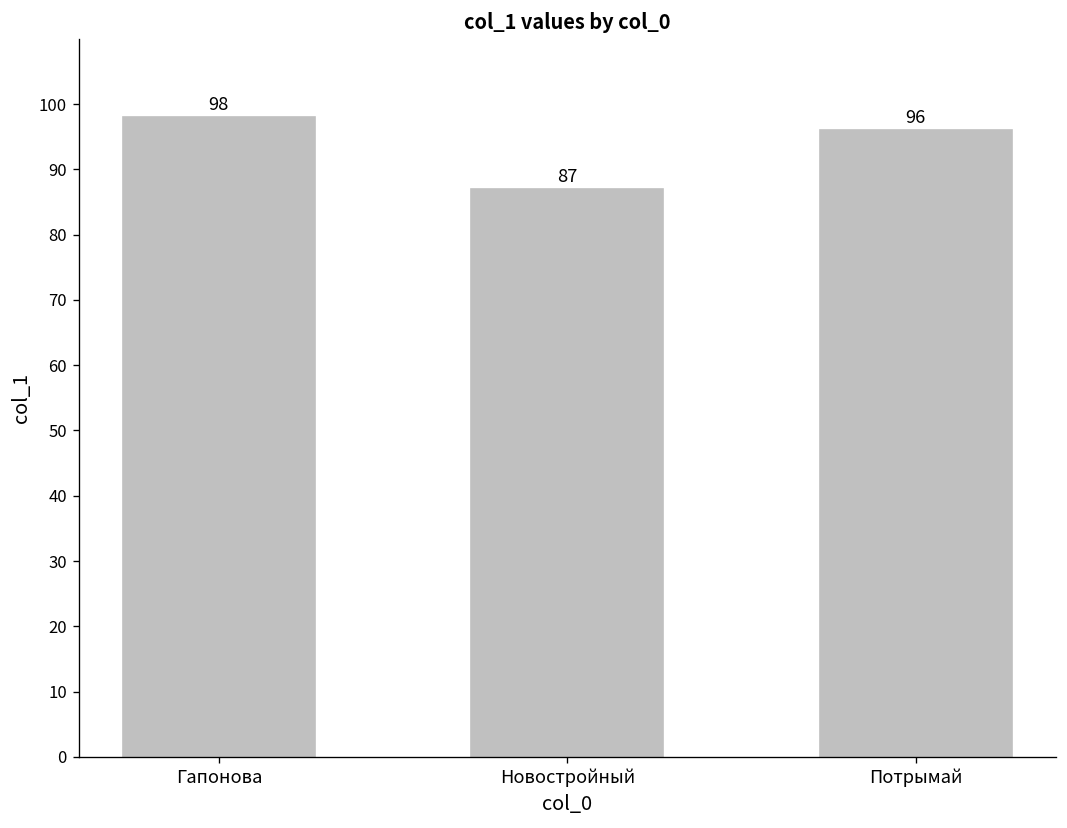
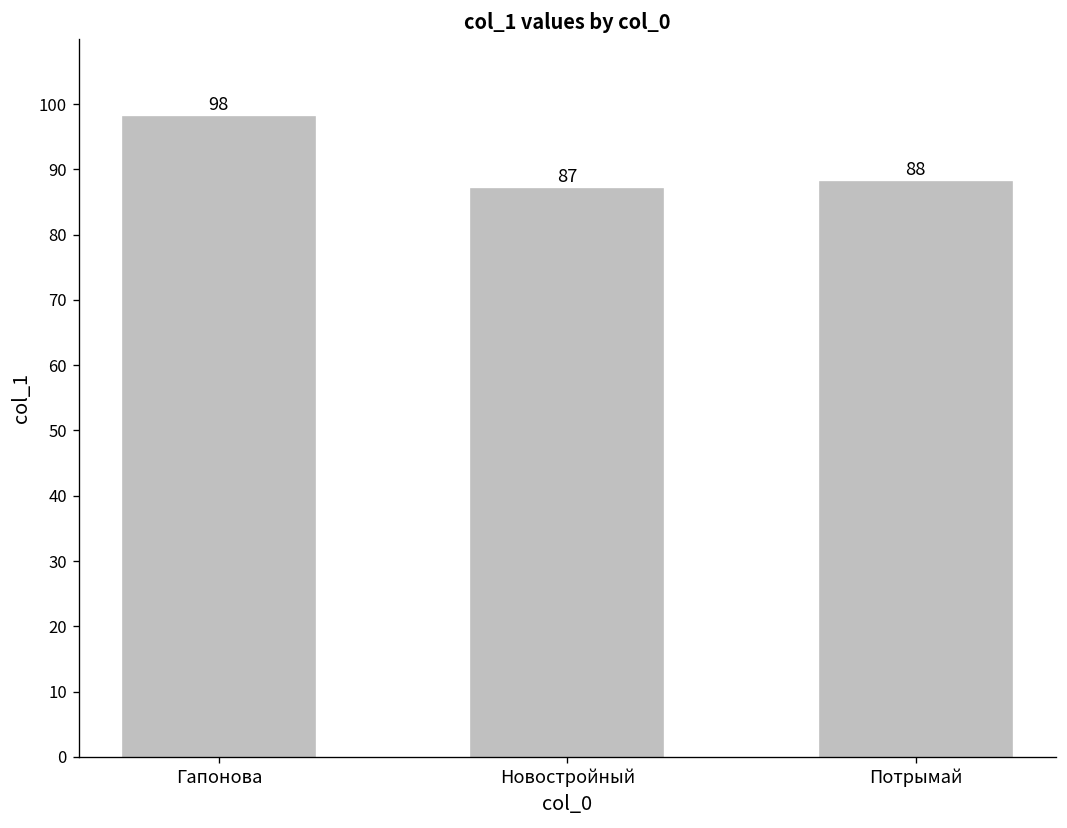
  {
    "Гапонова": 98,
    "Новостройный": 87,
-   "Потрымай": 96
+   "Потрымай": 88
  }
